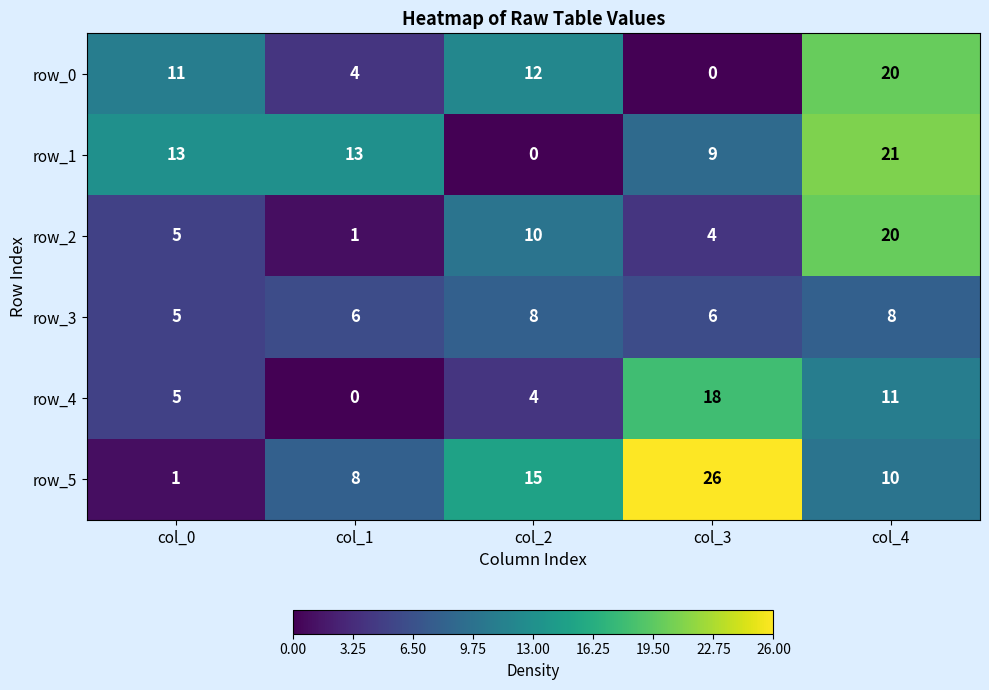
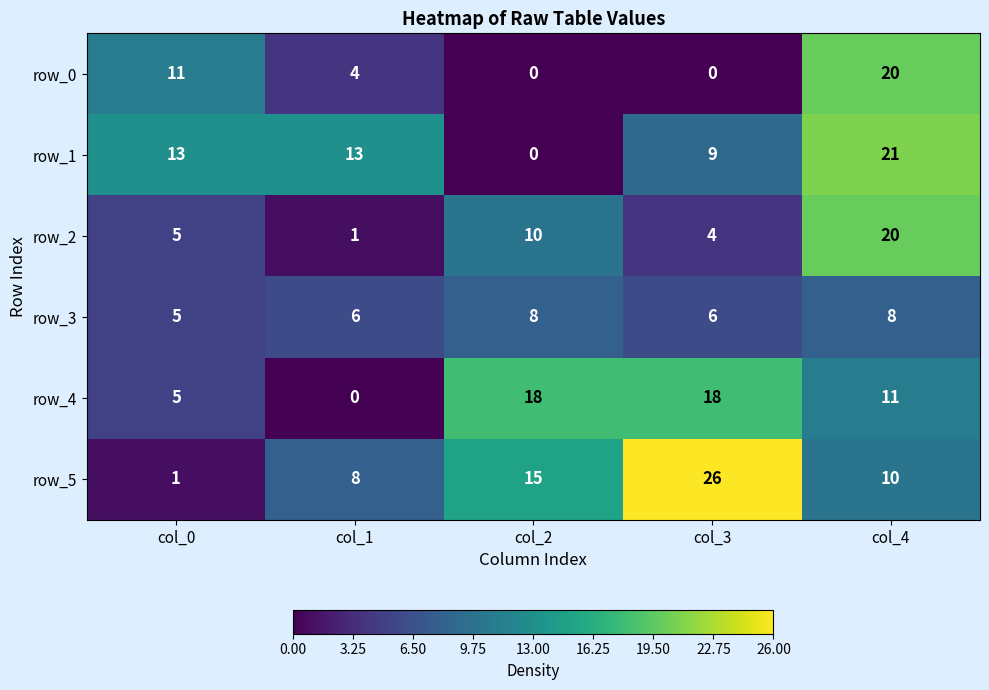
  {
    "row_0": {
      "col_0": 11,
      "col_1": 4,
-     "col_2": 12,
+     "col_2": 0,
      "col_3": 0,
      "col_4": 20
    },
    "row_1": {
      "col_0": 13,
      "col_1": 13,
      "col_2": 0,
      "col_3": 9,
      "col_4": 21
    },
    "row_2": {
      "col_0": 5,
      "col_1": 1,
      "col_2": 10,
      "col_3": 4,
      "col_4": 20
    },
    "row_3": {
      "col_0": 5,
      "col_1": 6,
      "col_2": 8,
      "col_3": 6,
      "col_4": 8
    },
    "row_4": {
      "col_0": 5,
      "col_1": 0,
-     "col_2": 4,
+     "col_2": 18,
      "col_3": 18,
      "col_4": 11
    },
    "row_5": {
      "col_0": 1,
      "col_1": 8,
      "col_2": 15,
      "col_3": 26,
      "col_4": 10
    }
  }
